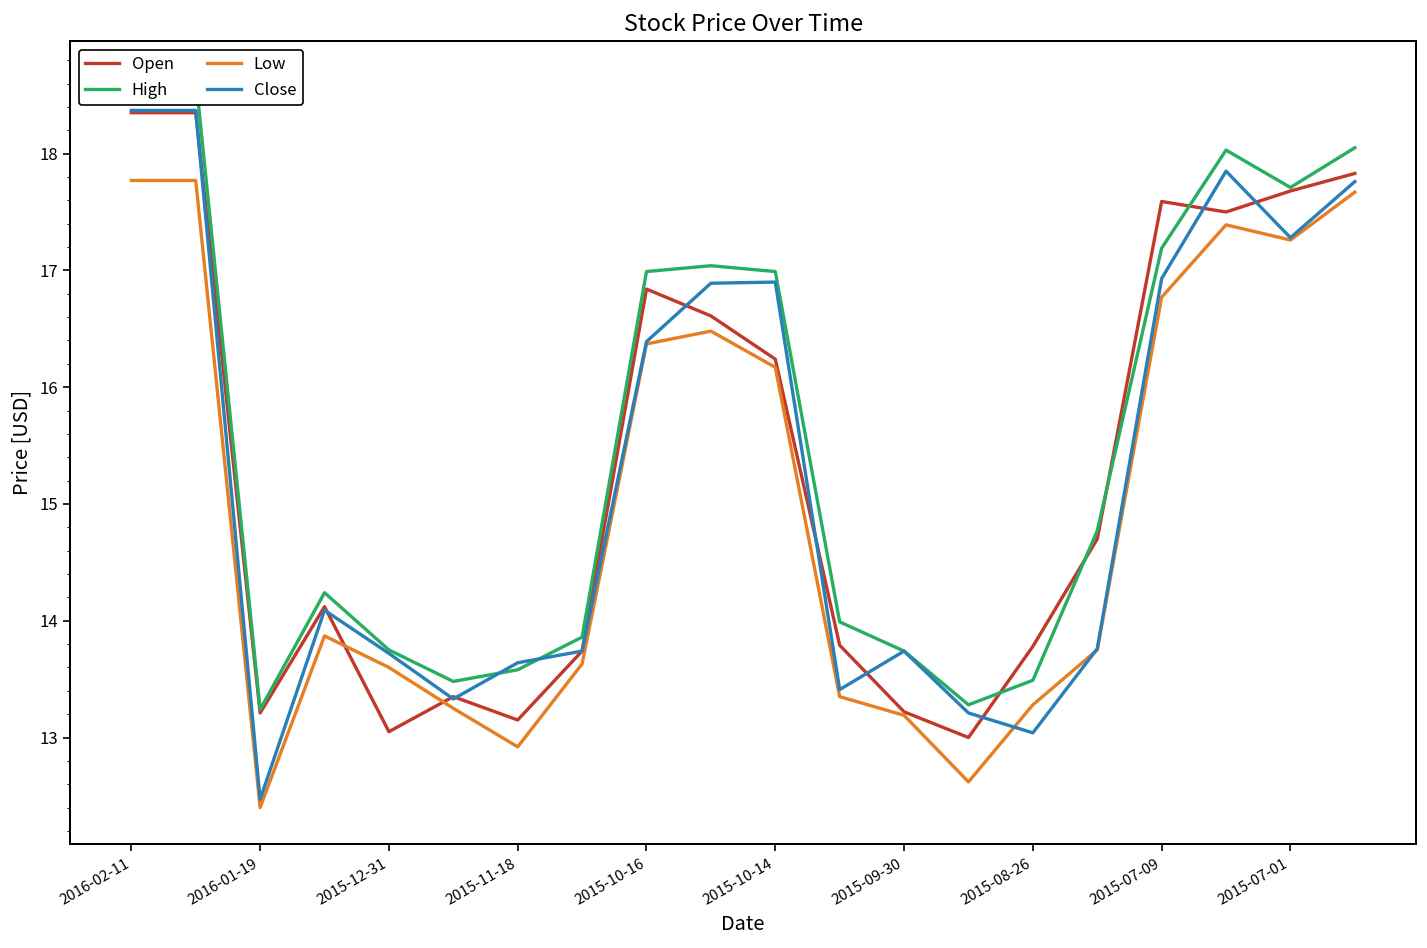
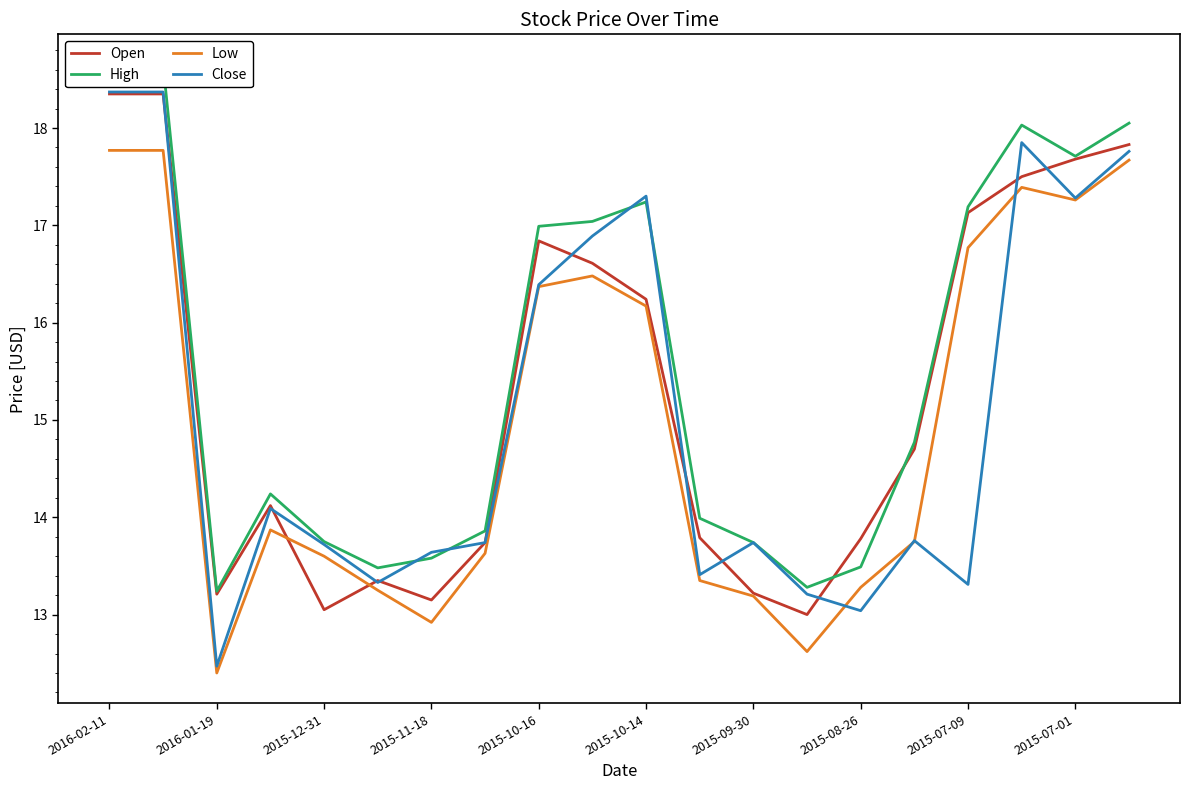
  {
    "Open": {
      "2016-01-19": 13.2,
      "2015-12-31": 13.1,
      "2015-11-18": 13.2,
      "2015-10-16": 16.8,
      "2015-10-14": 16.2,
      "2015-09-30": 13.2,
      "2015-08-26": 13.8,
-     "2015-07-09": 17.6,
+     "2015-07-09": 17.1,
      "2015-07-01": 17.7
    },
    "High": {
      "2016-01-19": 13.2,
      "2015-12-31": 13.8,
      "2015-11-18": 13.6,
      "2015-10-16": 17.0,
-     "2015-10-14": 17.0,
+     "2015-10-14": 17.2,
      "2015-08-26": 13.5,
      "2015-07-09": 17.2,
      "2015-07-01": 17.7
    },
    "Low": {
      "2016-01-19": 12.4,
      "2015-12-31": 13.6,
      "2015-11-18": 12.9,
      "2015-10-14": 16.2,
      "2015-09-30": 13.2,
      "2015-08-26": 13.3,
      "2015-07-09": 16.8
    },
    "Close": {
      "2016-01-19": 12.5,
      "2015-12-31": 13.7,
      "2015-11-18": 13.6,
-     "2015-10-14": 16.9,
+     "2015-10-14": 17.3,
      "2015-08-26": 13.0,
-     "2015-07-09": 16.9
+     "2015-07-09": 13.3
    }
  }
